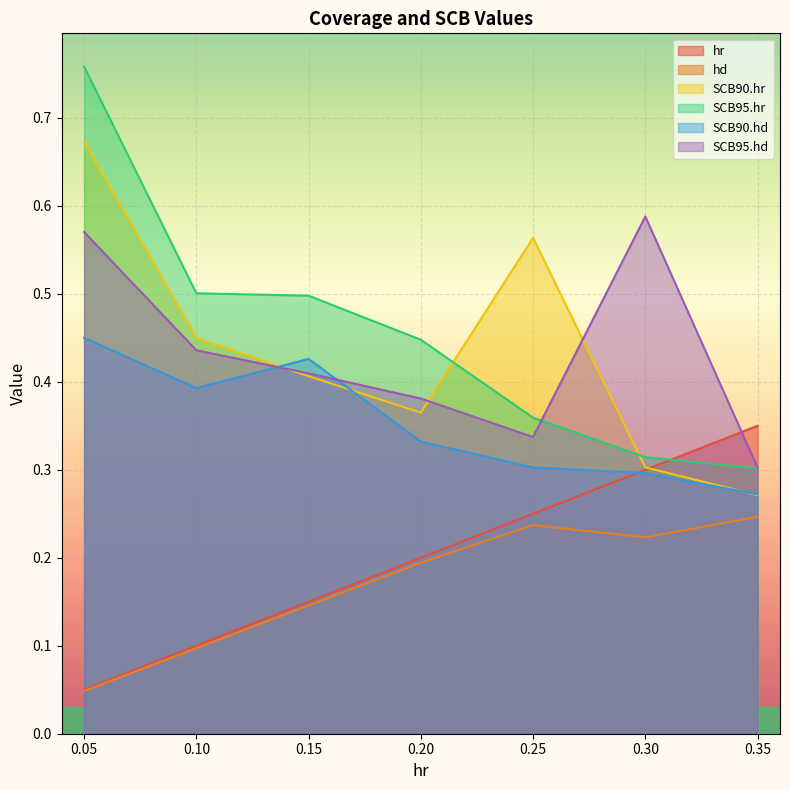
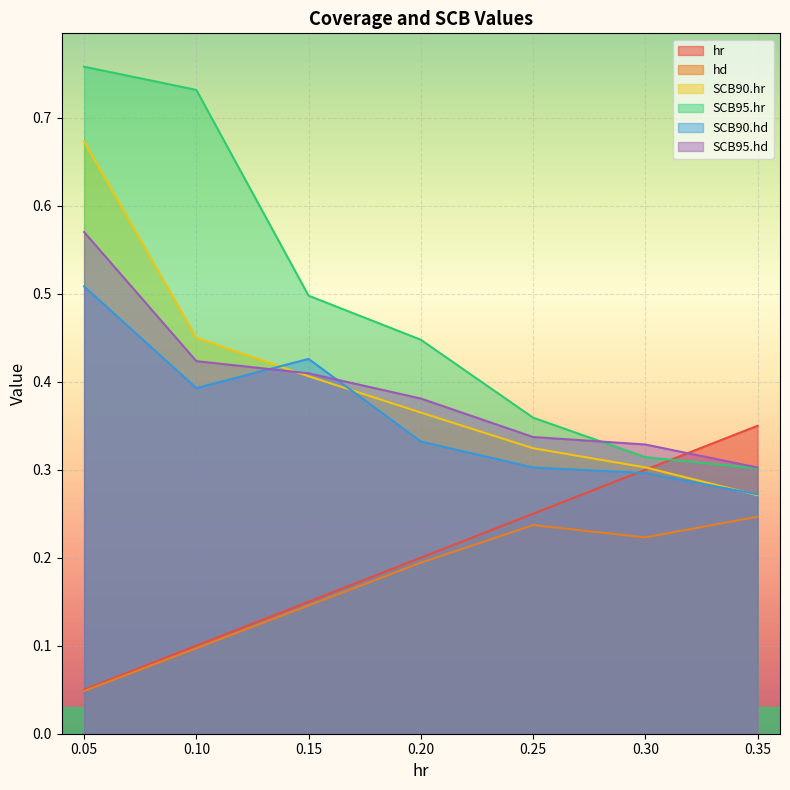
  {
    "SCB90.hr": {
      "0.05": 0.67,
      "0.10": 0.45,
      "0.15": 0.41,
      "0.20": 0.37,
-     "0.25": 0.56
+     "0.25": 0.32
    },
    "SCB95.hr": {
      "0.05": 0.76,
-     "0.10": 0.50,
+     "0.10": 0.73,
      "0.15": 0.50,
      "0.20": 0.45,
      "0.25": 0.36,
      "0.30": 0.31
    },
    "SCB90.hd": {
-     "0.05": 0.45,
+     "0.05": 0.51,
      "0.10": 0.39,
      "0.15": 0.43,
      "0.20": 0.33,
      "0.25": 0.30,
      "0.30": 0.30
    },
    "SCB95.hd": {
      "0.05": 0.57,
-     "0.10": 0.44,
+     "0.10": 0.42,
      "0.15": 0.41,
      "0.20": 0.38,
      "0.25": 0.34,
-     "0.30": 0.59
+     "0.30": 0.33
    }
  }
